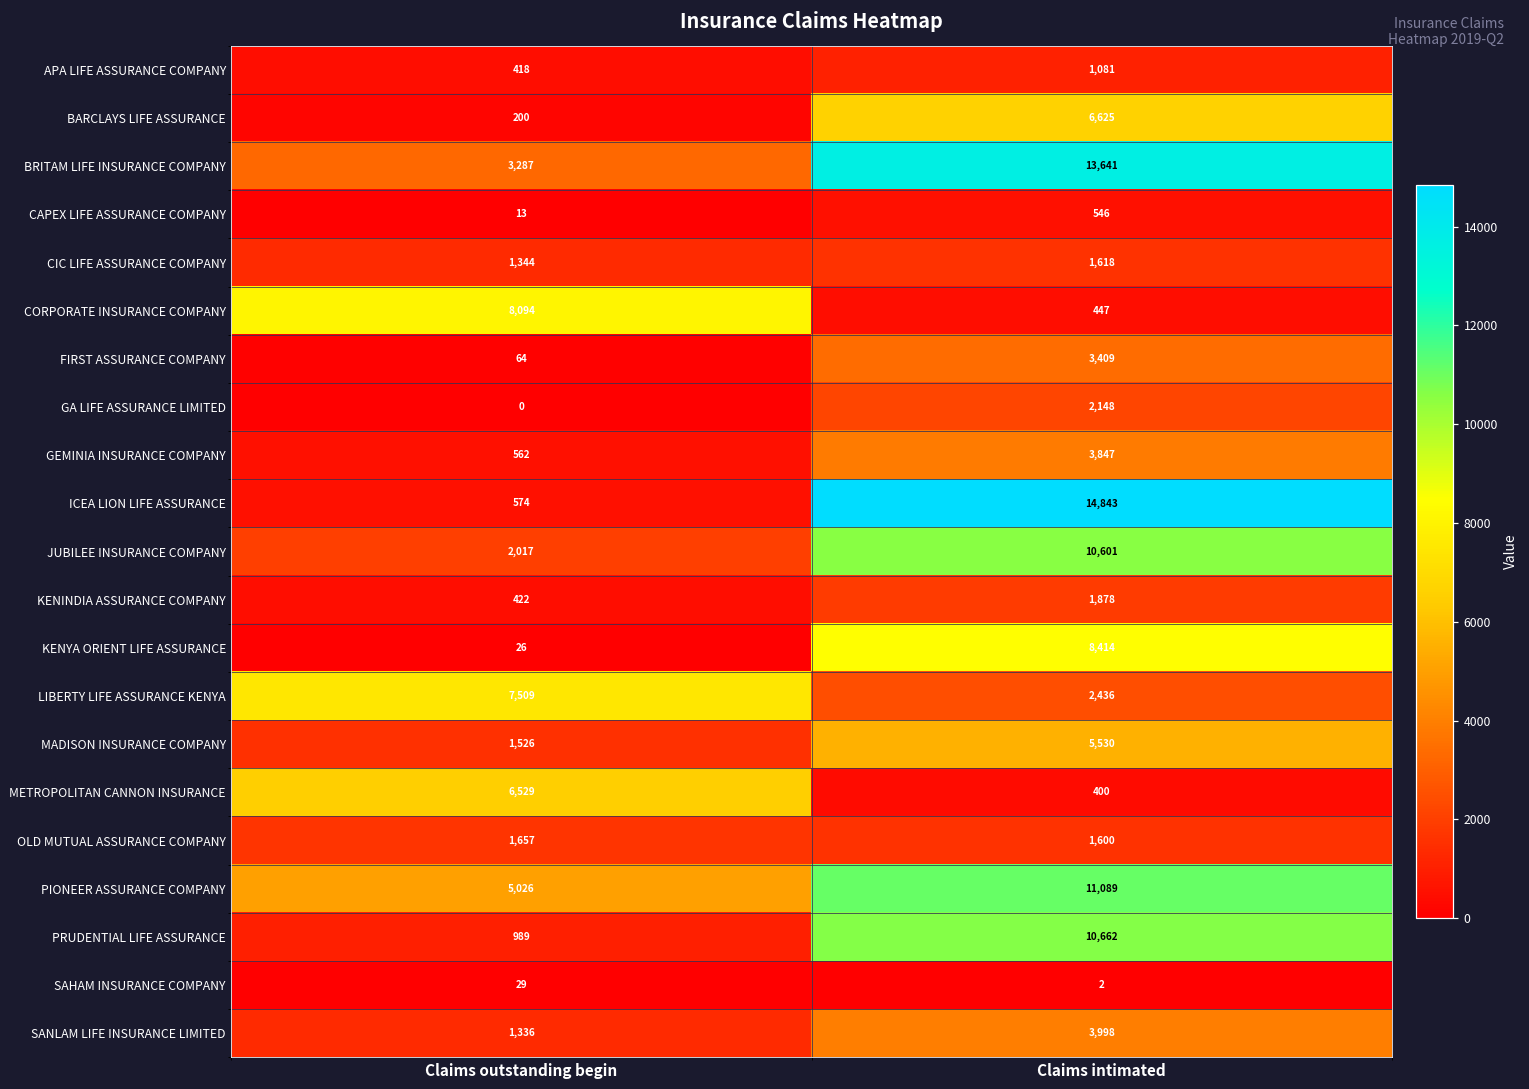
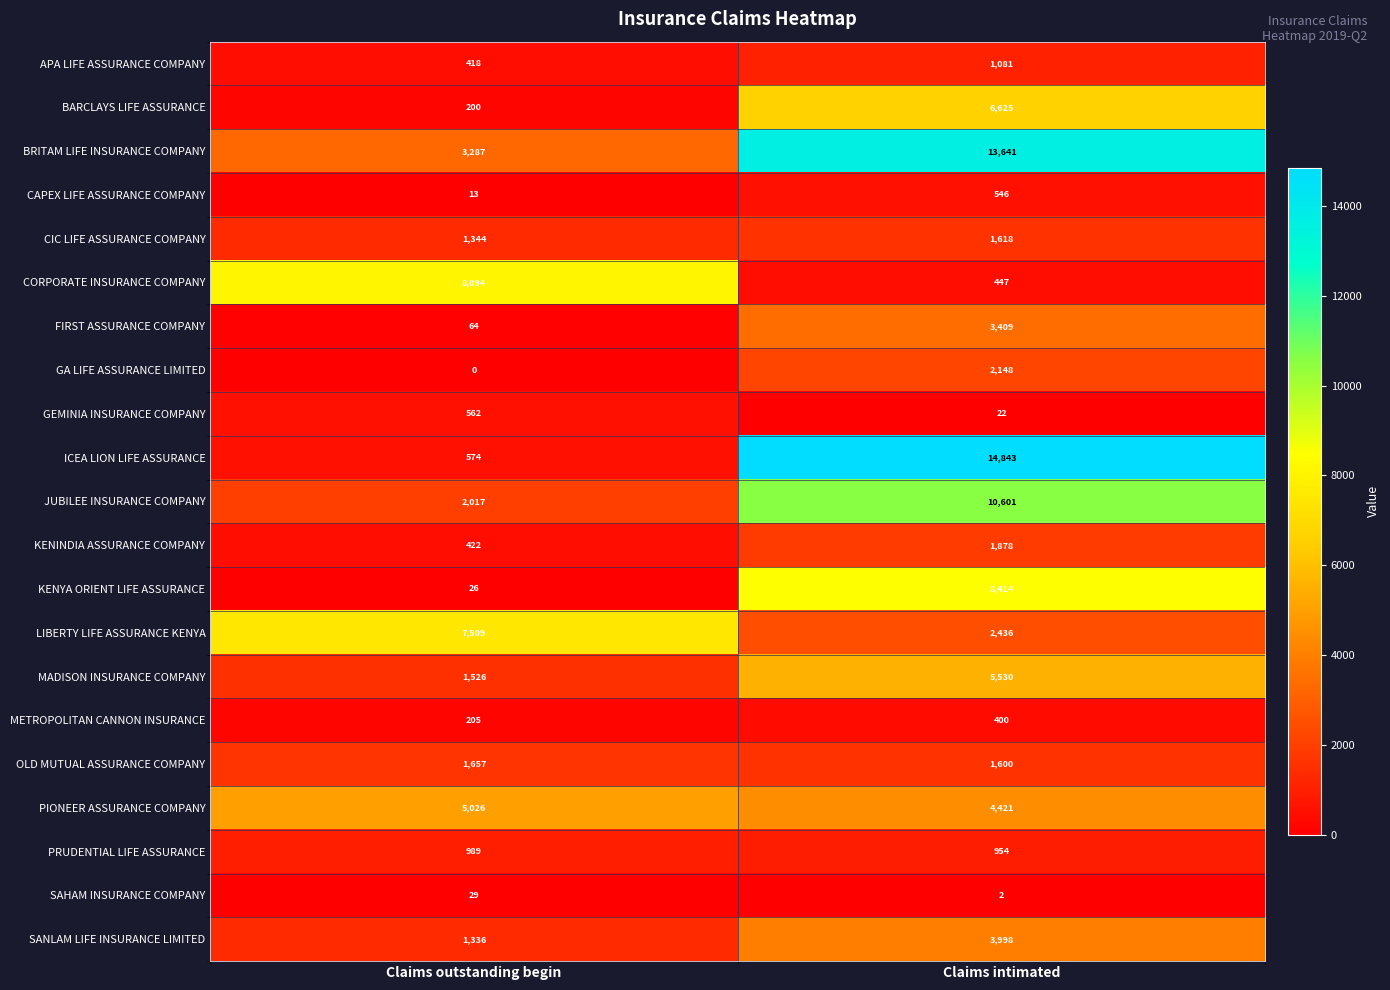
  {
    "APA LIFE ASSURANCE COMPANY": {
      "Claims outstanding begin": "418",
      "Claims intimated": "1,081"
    },
    "BARCLAYS LIFE ASSURANCE": {
      "Claims outstanding begin": "200",
      "Claims intimated": "6,625"
    },
    "BRITAM LIFE INSURANCE COMPANY": {
      "Claims outstanding begin": "3,287",
      "Claims intimated": "13,641"
    },
    "CAPEX LIFE ASSURANCE COMPANY": {
      "Claims outstanding begin": "13",
      "Claims intimated": "546"
    },
    "CIC LIFE ASSURANCE COMPANY": {
      "Claims outstanding begin": "1,344",
      "Claims intimated": "1,618"
    },
    "CORPORATE INSURANCE COMPANY": {
      "Claims outstanding begin": "8,094",
      "Claims intimated": "447"
    },
    "FIRST ASSURANCE COMPANY": {
      "Claims outstanding begin": "64",
      "Claims intimated": "3,409"
    },
    "GA LIFE ASSURANCE LIMITED": {
      "Claims outstanding begin": "0",
      "Claims intimated": "2,148"
    },
    "GEMINIA INSURANCE COMPANY": {
      "Claims outstanding begin": "562",
-     "Claims intimated": "3,847"
+     "Claims intimated": "22"
    },
    "ICEA LION LIFE ASSURANCE": {
      "Claims outstanding begin": "574",
      "Claims intimated": "14,843"
    },
    "JUBILEE INSURANCE COMPANY": {
      "Claims outstanding begin": "2,017",
      "Claims intimated": "10,601"
    },
    "KENINDIA ASSURANCE COMPANY": {
      "Claims outstanding begin": "422",
      "Claims intimated": "1,878"
    },
    "KENYA ORIENT LIFE ASSURANCE": {
      "Claims outstanding begin": "26",
      "Claims intimated": "8,414"
    },
    "LIBERTY LIFE ASSURANCE KENYA": {
      "Claims outstanding begin": "7,509",
      "Claims intimated": "2,436"
    },
    "MADISON INSURANCE COMPANY": {
      "Claims outstanding begin": "1,526",
      "Claims intimated": "5,530"
    },
    "METROPOLITAN CANNON INSURANCE": {
-     "Claims outstanding begin": "6,529",
+     "Claims outstanding begin": "205",
      "Claims intimated": "400"
    },
    "OLD MUTUAL ASSURANCE COMPANY": {
      "Claims outstanding begin": "1,657",
      "Claims intimated": "1,600"
    },
    "PIONEER ASSURANCE COMPANY": {
      "Claims outstanding begin": "5,026",
-     "Claims intimated": "11,089"
+     "Claims intimated": "4,421"
    },
    "PRUDENTIAL LIFE ASSURANCE": {
      "Claims outstanding begin": "989",
-     "Claims intimated": "10,662"
+     "Claims intimated": "954"
    },
    "SAHAM INSURANCE COMPANY": {
      "Claims outstanding begin": "29",
      "Claims intimated": "2"
    },
    "SANLAM LIFE INSURANCE LIMITED": {
      "Claims outstanding begin": "1,336",
      "Claims intimated": "3,998"
    }
  }
